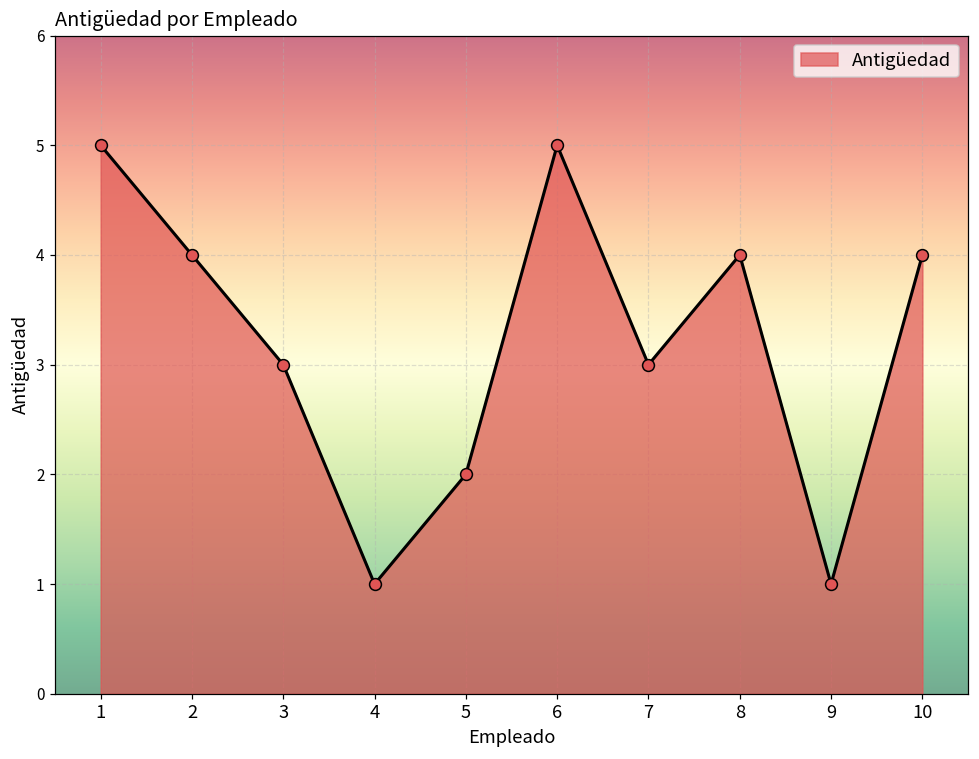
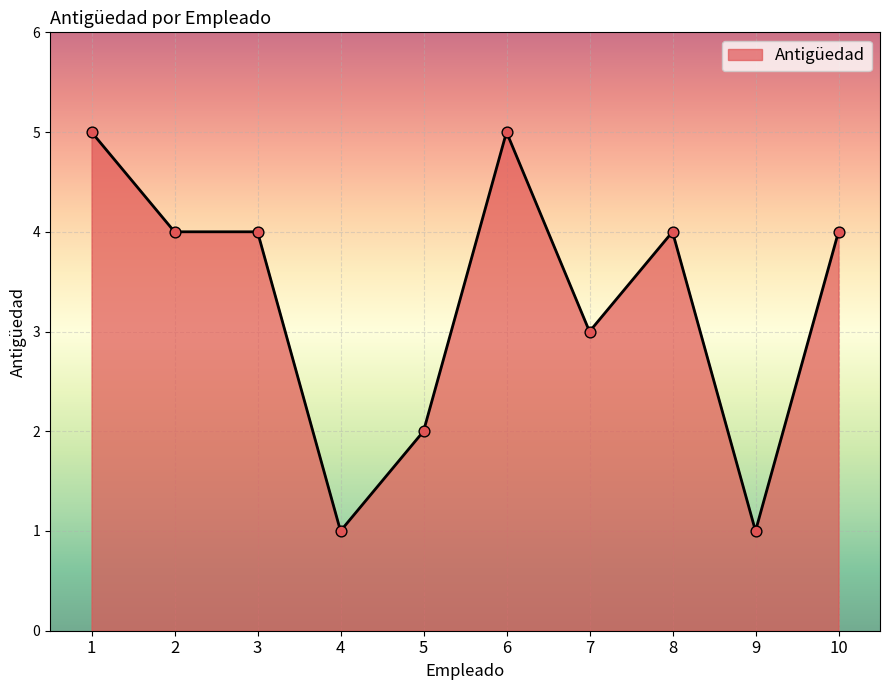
  {
    "1": 5,
    "2": 4,
-   "3": 3,
+   "3": 4,
    "4": 1,
    "5": 2,
    "6": 5,
    "7": 3,
    "8": 4,
    "9": 1,
    "10": 4
  }
